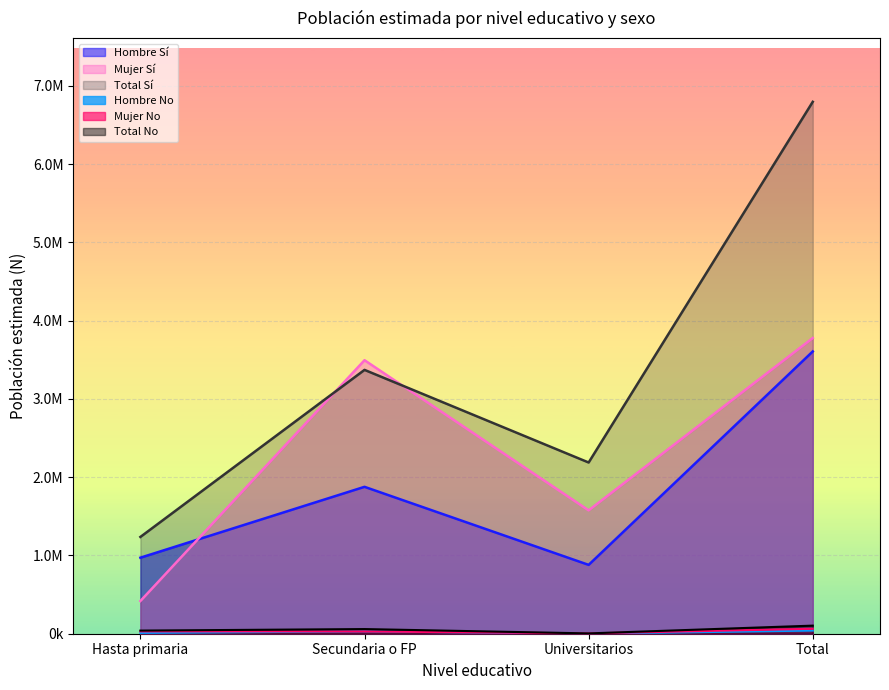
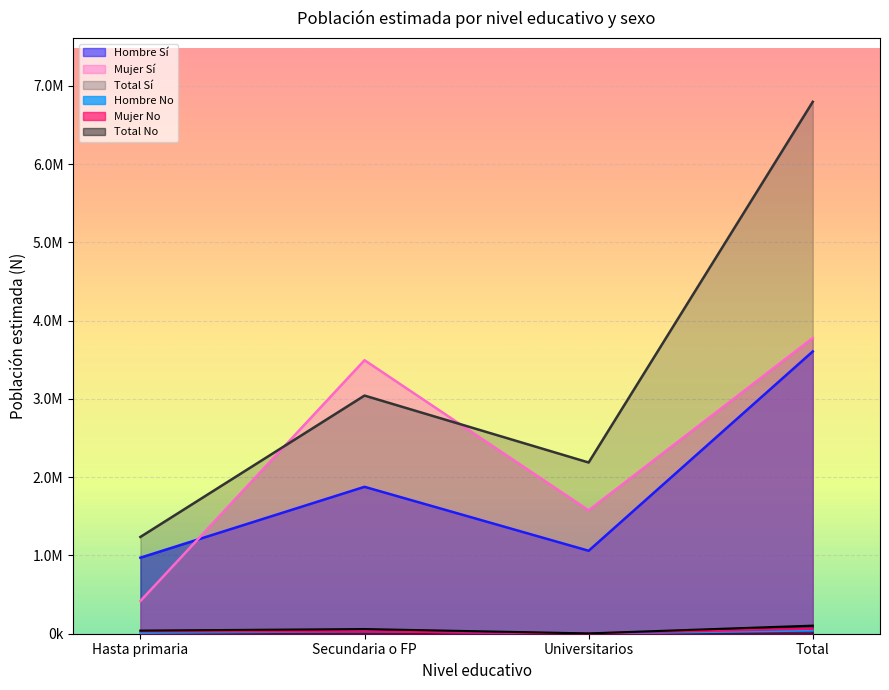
  {
    "Hombre Sí": {
      "Hasta primaria": 1000000,
      "Secundaria o FP": 1900000,
-     "Universitarios": 900000,
+     "Universitarios": 1100000,
      "Total": 3600000
    },
    "Mujer Sí": {
      "Hasta primaria": 400000,
      "Secundaria o FP": 3500000,
      "Universitarios": 1600000,
      "Total": 3800000
    },
    "Total Sí": {
      "Hasta primaria": 1200000,
-     "Secundaria o FP": 3400000,
+     "Secundaria o FP": 3000000,
      "Universitarios": 2200000,
      "Total": 6800000
    },
    "Total No": {
      "Total": 100000
    }
  }
